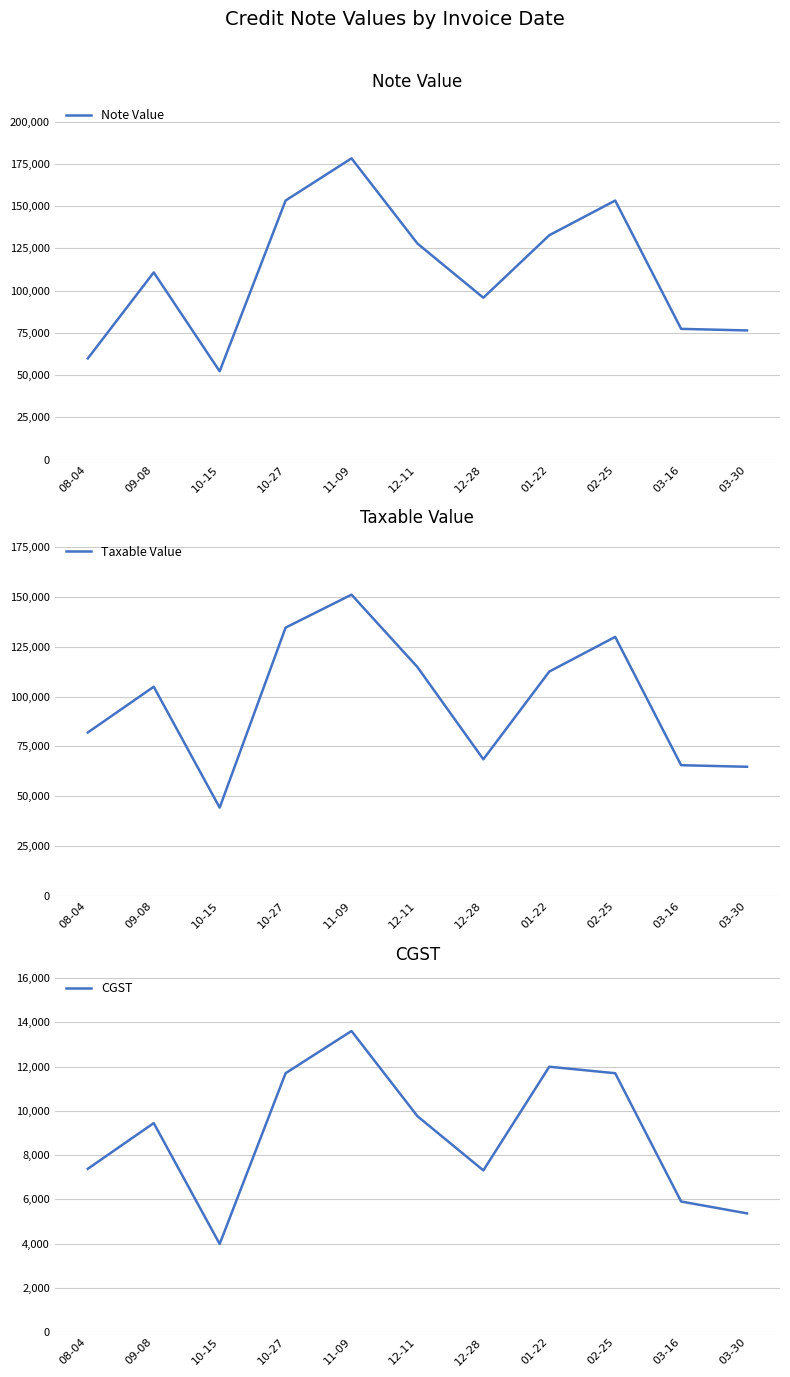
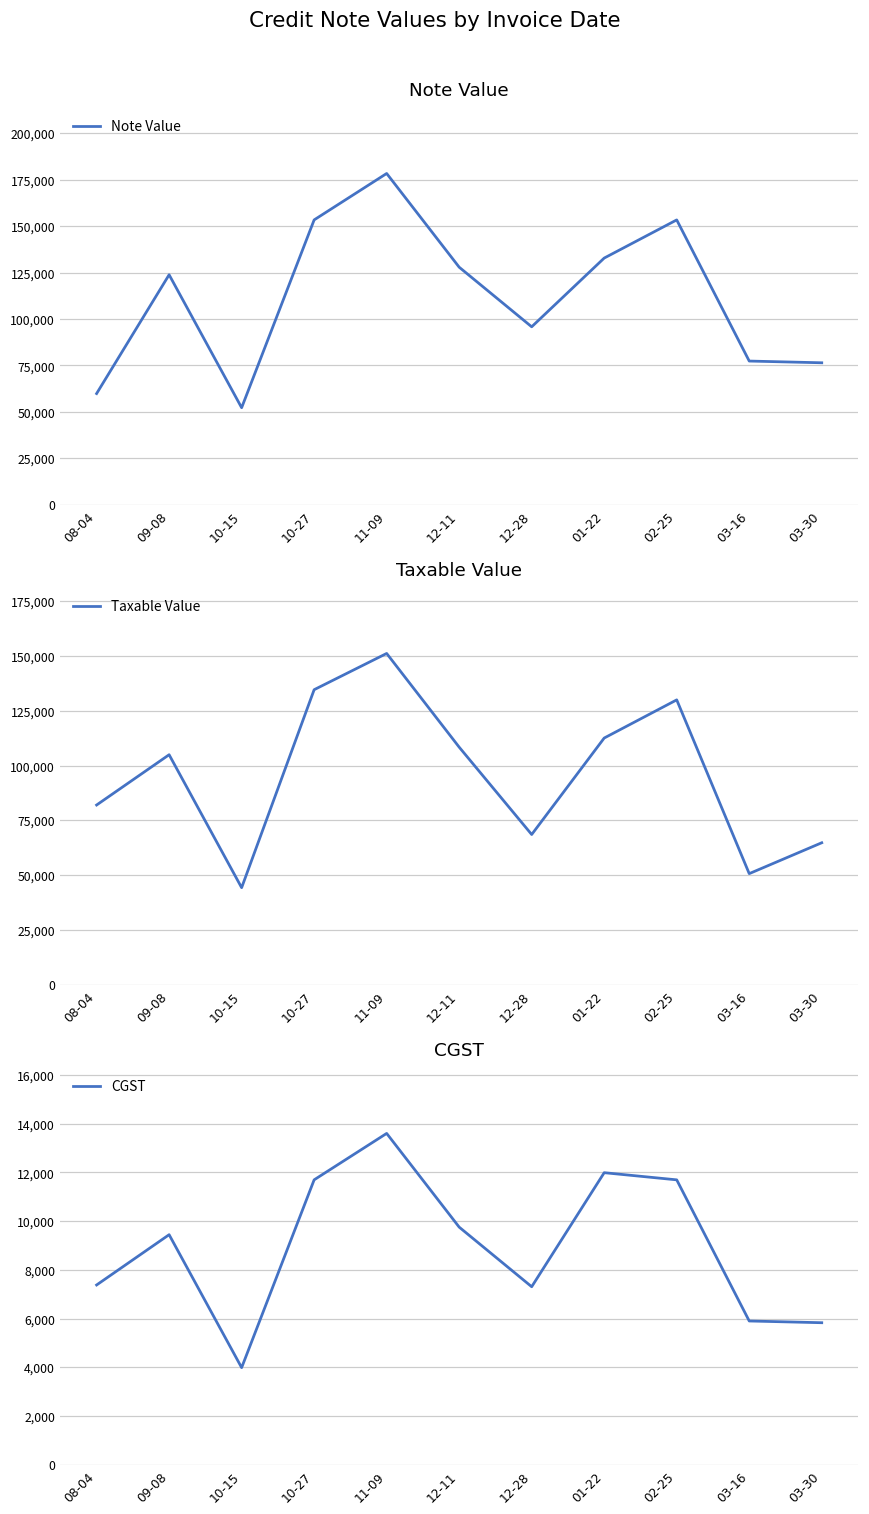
  {
    "Note Value": {
      "08-04": "60,000",
-     "09-08": "111,000",
+     "09-08": "124,000",
      "10-15": "52,000",
      "10-27": "153,000",
      "11-09": "178,000",
      "12-11": "128,000",
      "12-28": "96,000",
      "01-22": "133,000",
      "02-25": "153,000",
      "03-16": "77,000",
      "03-30": "76,000"
    },
    "Taxable Value": {
      "08-04": "82,000",
      "09-08": "105,000",
      "10-15": "44,000",
      "10-27": "135,000",
      "11-09": "151,000",
-     "12-11": "115,000",
+     "12-11": "108,000",
      "12-28": "69,000",
      "01-22": "113,000",
      "02-25": "130,000",
-     "03-16": "66,000",
+     "03-16": "51,000",
      "03-30": "65,000"
    },
    "CGST": {
      "08-04": "7,400",
      "09-08": "9,400",
      "10-15": "4,000",
      "10-27": "11,700",
      "11-09": "13,600",
      "12-11": "9,800",
      "12-28": "7,300",
      "01-22": "12,000",
      "02-25": "11,700",
      "03-16": "5,900",
-     "03-30": "5,400"
+     "03-30": "5,800"
    }
  }
